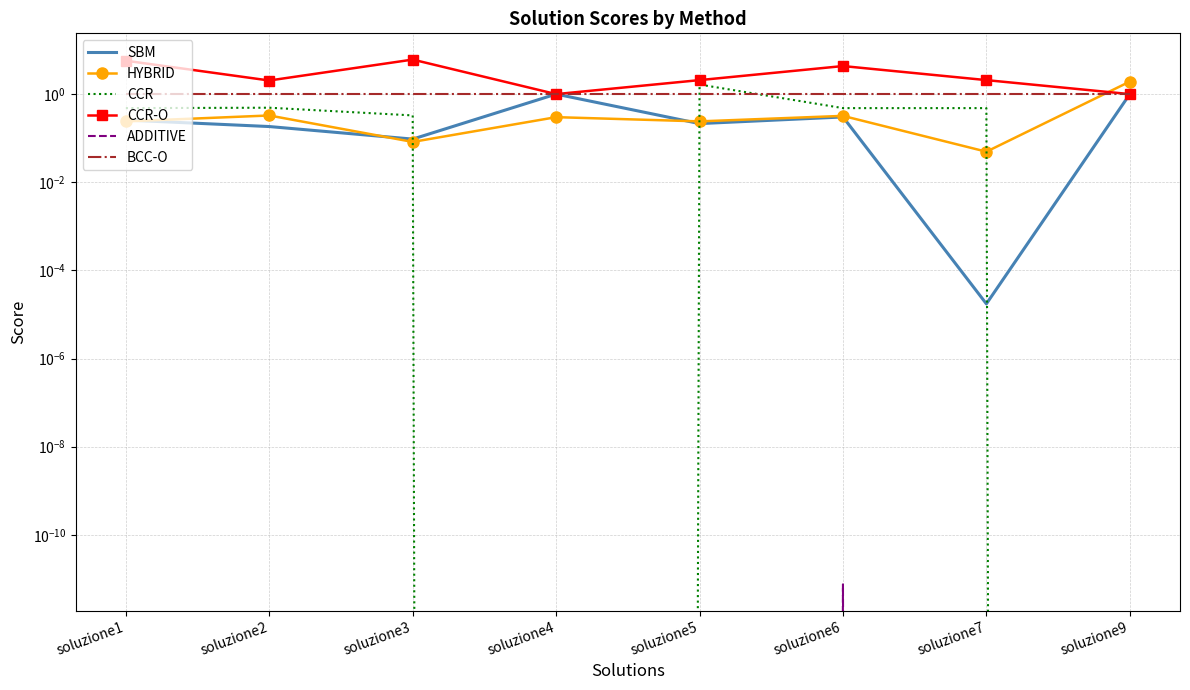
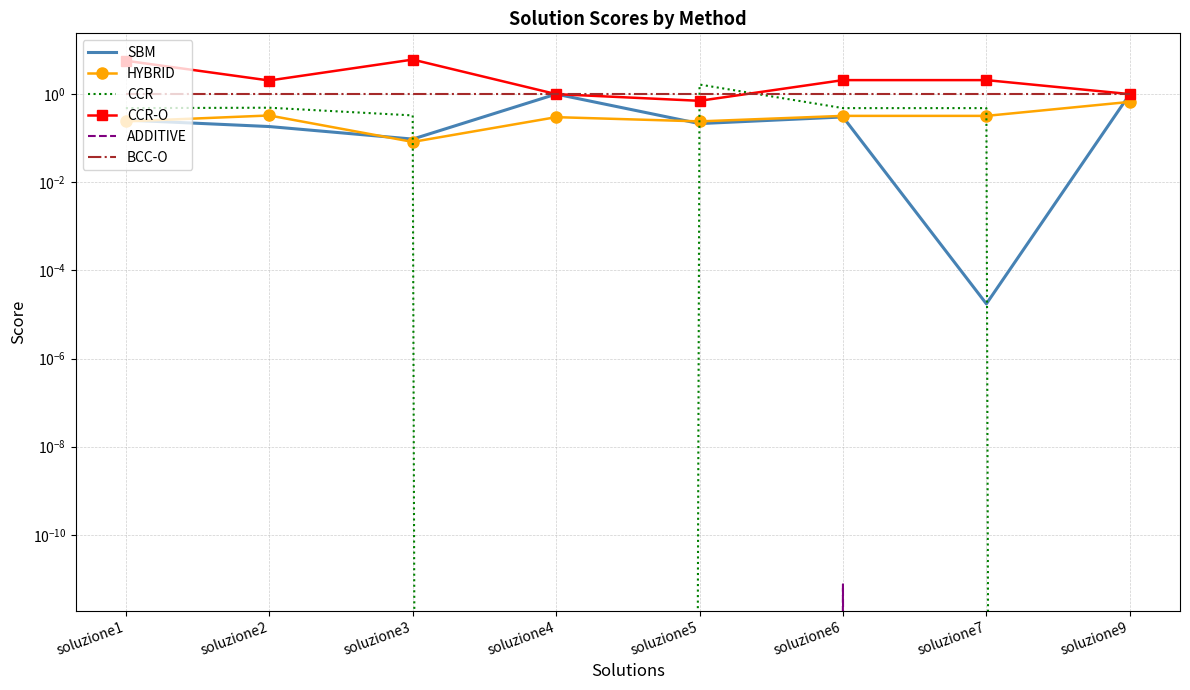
  {
    "SBM": {
      "soluzione2": 0.18,
      "soluzione3": 0.10,
      "soluzione7": 0.000017
    },
    "HYBRID": {
      "soluzione2": 0.3,
      "soluzione3": 0.08,
      "soluzione4": 0.3,
-     "soluzione7": 0.05,
-     "soluzione9": 2
+     "soluzione7": 0.3,
+     "soluzione9": 0.7
    },
    "CCR": {
      "soluzione2": 0.5,
      "soluzione3": 0.3,
      "soluzione5": 1.6,
      "soluzione6": 0.5,
      "soluzione7": 0.5
    },
    "CCR-O": {
      "soluzione2": 2,
      "soluzione3": 6,
-     "soluzione5": 2,
-     "soluzione6": 4,
+     "soluzione5": 0.7,
+     "soluzione6": 2,
      "soluzione7": 2
    },
    "ADDITIVE": {
      "soluzione6": 0.000000000008
    },
    "BCC-O": {
      "soluzione2": 1.0,
      "soluzione3": 1.0,
      "soluzione5": 1.0,
      "soluzione6": 1.0,
      "soluzione7": 1.0
    }
  }
